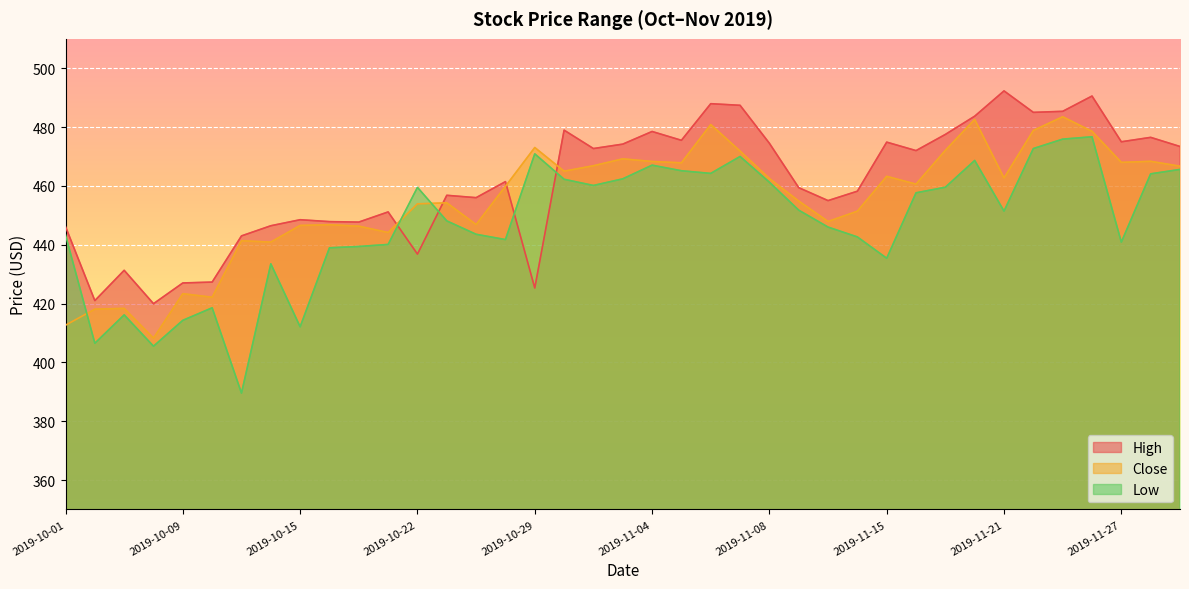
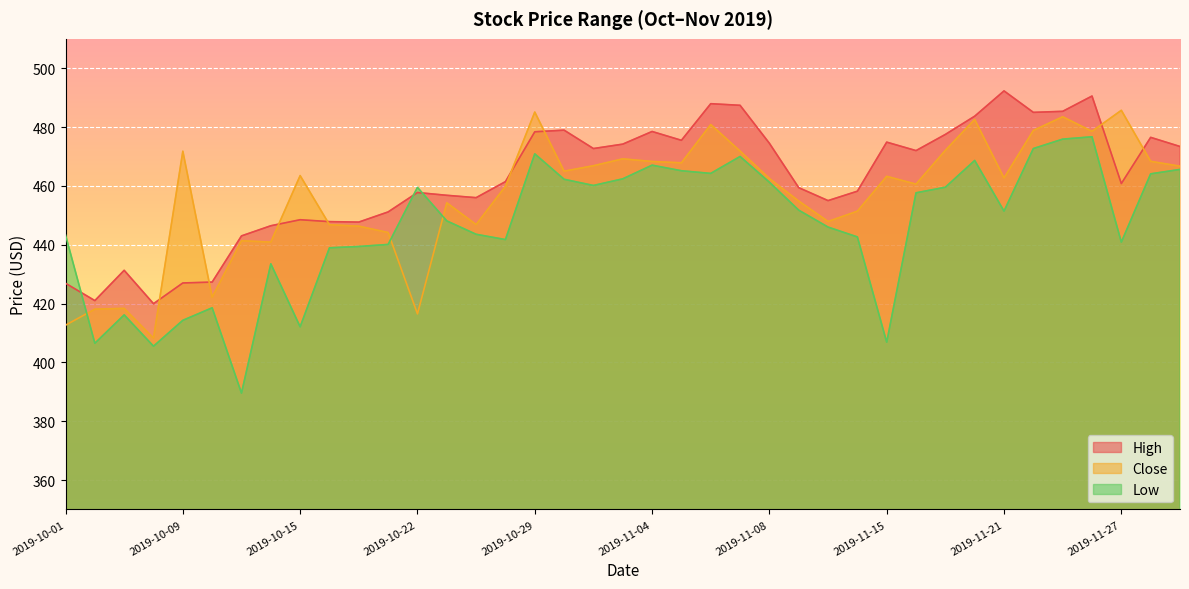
  {
    "High": {
-     "2019-10-01": 446,
+     "2019-10-01": 427,
      "2019-10-09": 427,
      "2019-10-15": 449,
-     "2019-10-22": 437,
-     "2019-10-29": 425,
+     "2019-10-22": 458,
+     "2019-10-29": 478,
      "2019-11-04": 479,
      "2019-11-08": 474,
      "2019-11-15": 475,
      "2019-11-21": 492,
-     "2019-11-27": 475
+     "2019-11-27": 461
    },
    "Close": {
      "2019-10-01": 413,
-     "2019-10-09": 423,
-     "2019-10-15": 447,
-     "2019-10-22": 454,
-     "2019-10-29": 473,
+     "2019-10-09": 472,
+     "2019-10-15": 464,
+     "2019-10-22": 416,
+     "2019-10-29": 485,
      "2019-11-04": 468,
      "2019-11-08": 463,
      "2019-11-15": 463,
      "2019-11-21": 463,
-     "2019-11-27": 468
+     "2019-11-27": 486
    },
    "Low": {
      "2019-10-01": 443,
      "2019-10-09": 414,
      "2019-10-15": 412,
      "2019-10-22": 460,
      "2019-10-29": 471,
      "2019-11-04": 467,
      "2019-11-08": 461,
-     "2019-11-15": 435,
+     "2019-11-15": 407,
      "2019-11-21": 451,
      "2019-11-27": 441
    }
  }
